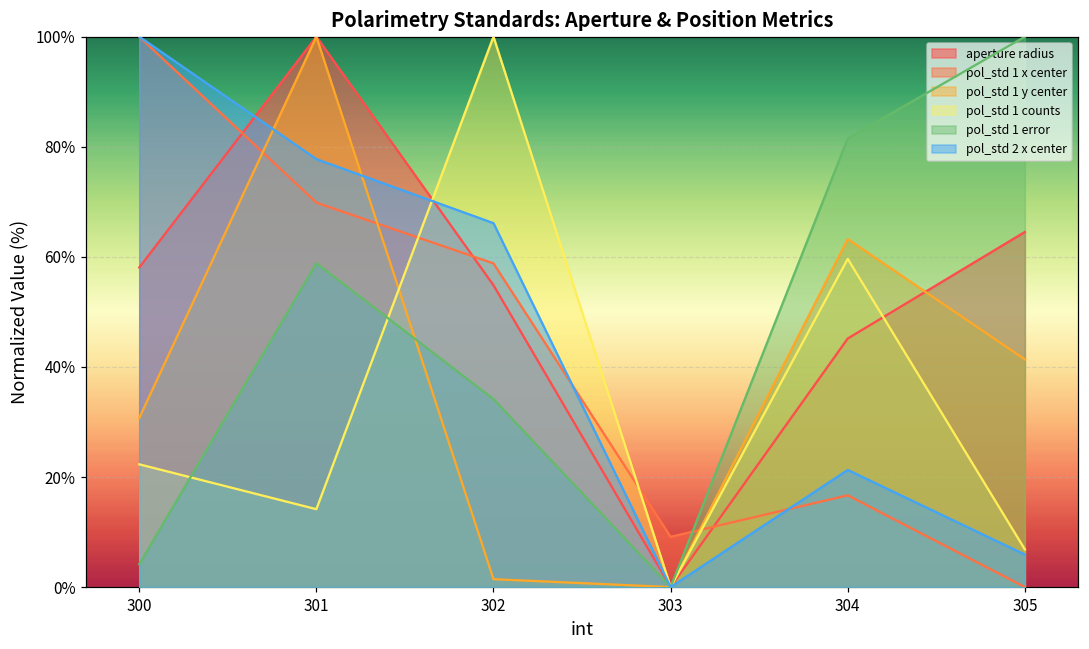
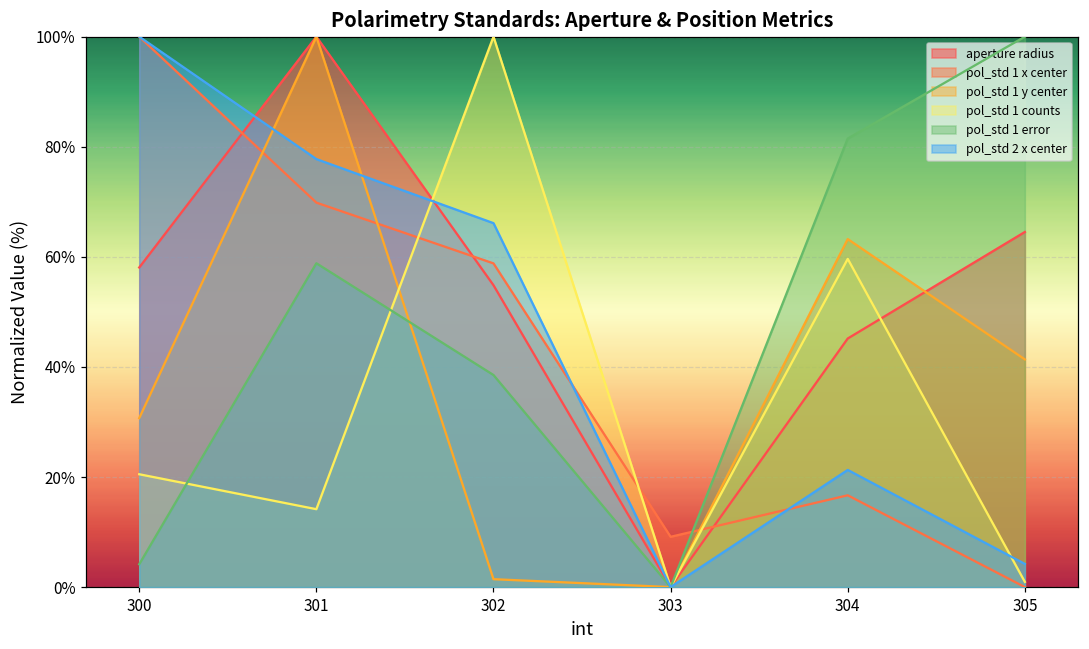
  {
    "pol_std 1 counts": {
-     "300": "22%",
+     "300": "21%",
      "301": "14%",
      "302": "100%",
      "304": "60%",
-     "305": "7%"
+     "305": "1%"
    },
    "pol_std 1 error": {
      "300": "4%",
      "301": "59%",
-     "302": "34%",
+     "302": "39%",
      "304": "81%",
      "305": "100%"
    },
    "pol_std 2 x center": {
      "301": "78%",
      "302": "66%",
      "304": "21%",
-     "305": "6%"
+     "305": "4%"
    }
  }
